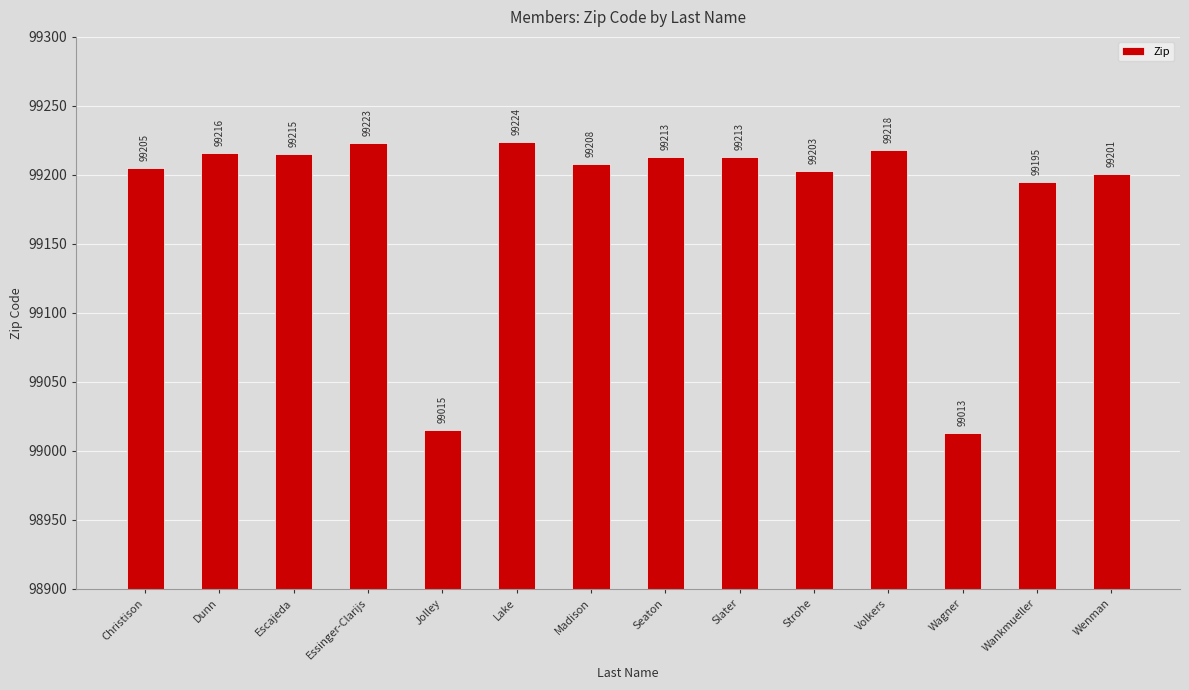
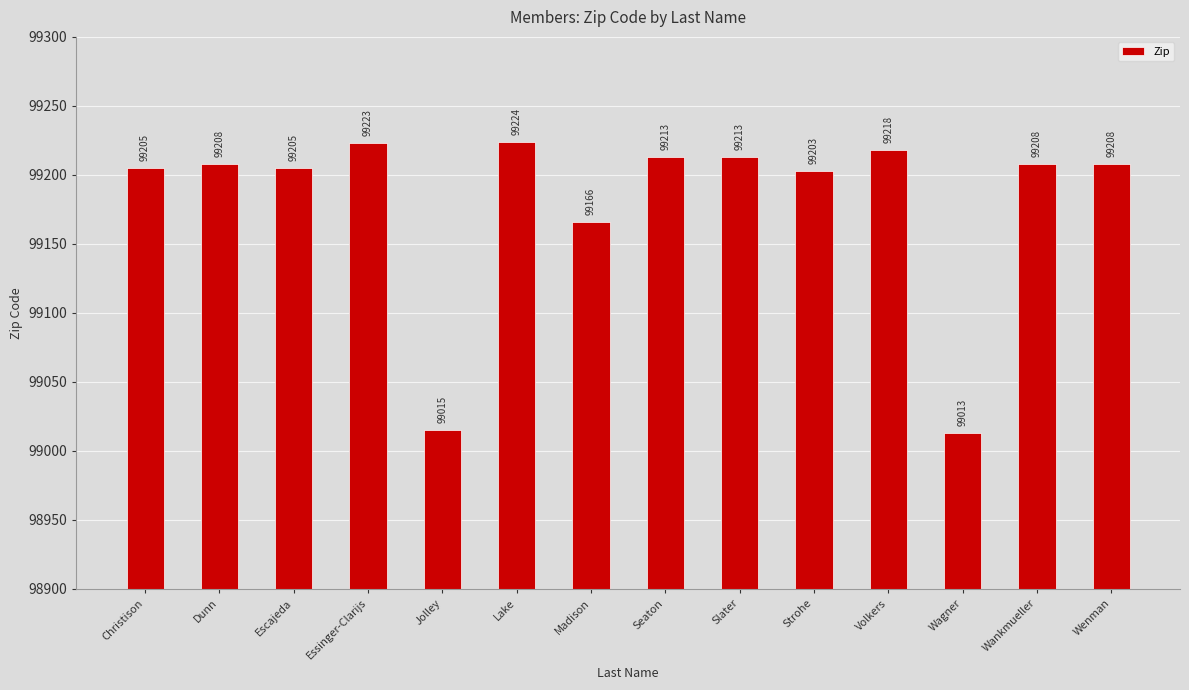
  {
    "Christison": 99205,
-   "Dunn": 99216,
-   "Escajeda": 99215,
+   "Dunn": 99208,
+   "Escajeda": 99205,
    "Essinger-Clarijs": 99223,
    "Jolley": 99015,
    "Lake": 99224,
-   "Madison": 99208,
+   "Madison": 99166,
    "Seaton": 99213,
    "Slater": 99213,
    "Strohe": 99203,
    "Volkers": 99218,
    "Wagner": 99013,
-   "Wankmueller": 99195,
-   "Wenman": 99201
+   "Wankmueller": 99208,
+   "Wenman": 99208
  }
